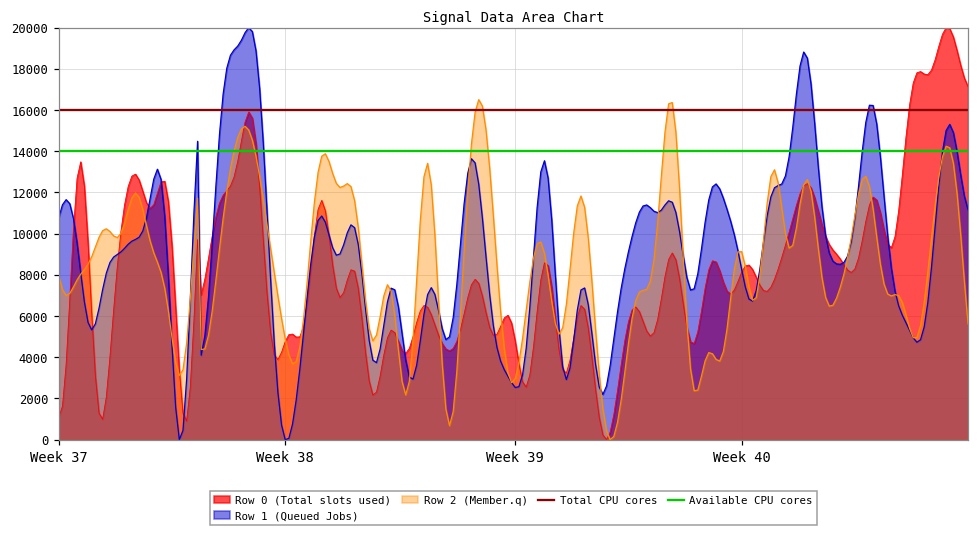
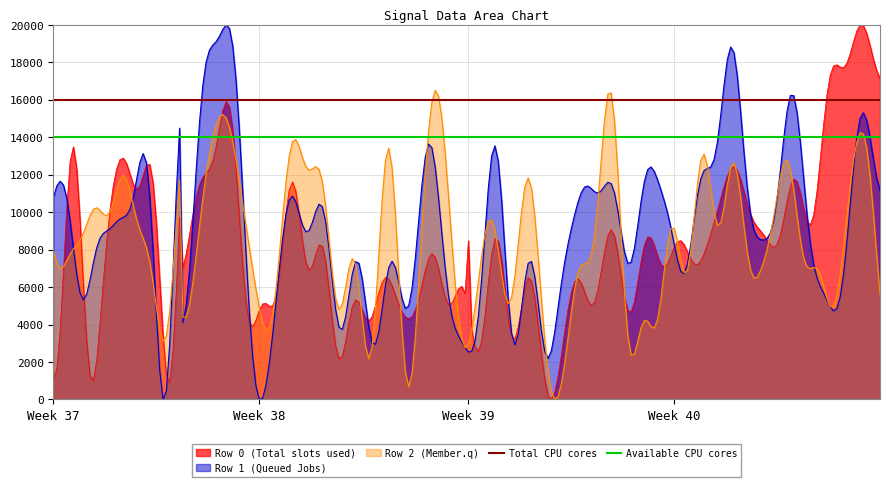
  {
    "Row 0 (Total slots used)": {
      "Week 37": 1100,
-     "Week 39": 4800,
+     "Week 39": 8500,
      "Week 40": 8100
    },
    "Row 1 (Queued Jobs)": {
      "Week 37": 10800,
      "Week 38": 0,
      "Week 39": 2500,
      "Week 40": 8300
    },
    "Row 2 (Member.q)": {
      "Week 37": 7900,
      "Week 39": 3000,
      "Week 40": 9100
    }
  }
